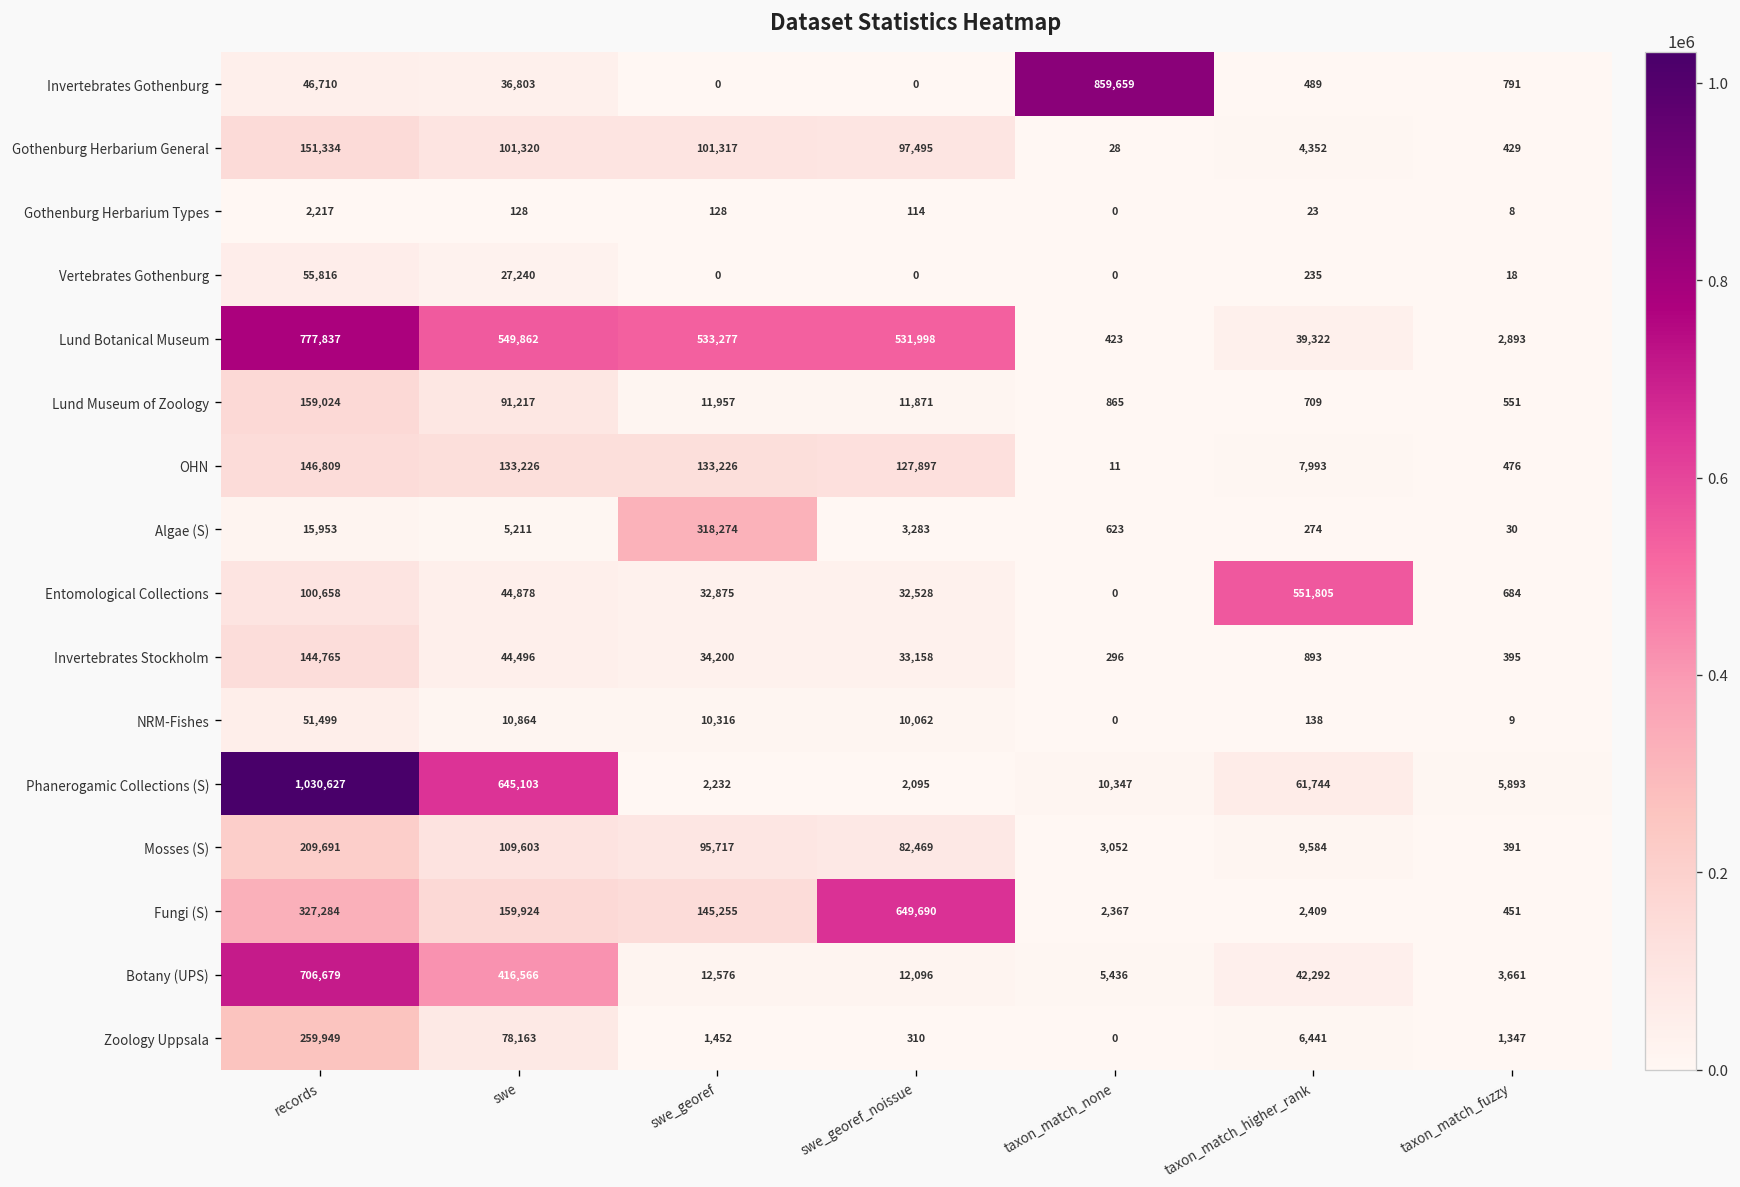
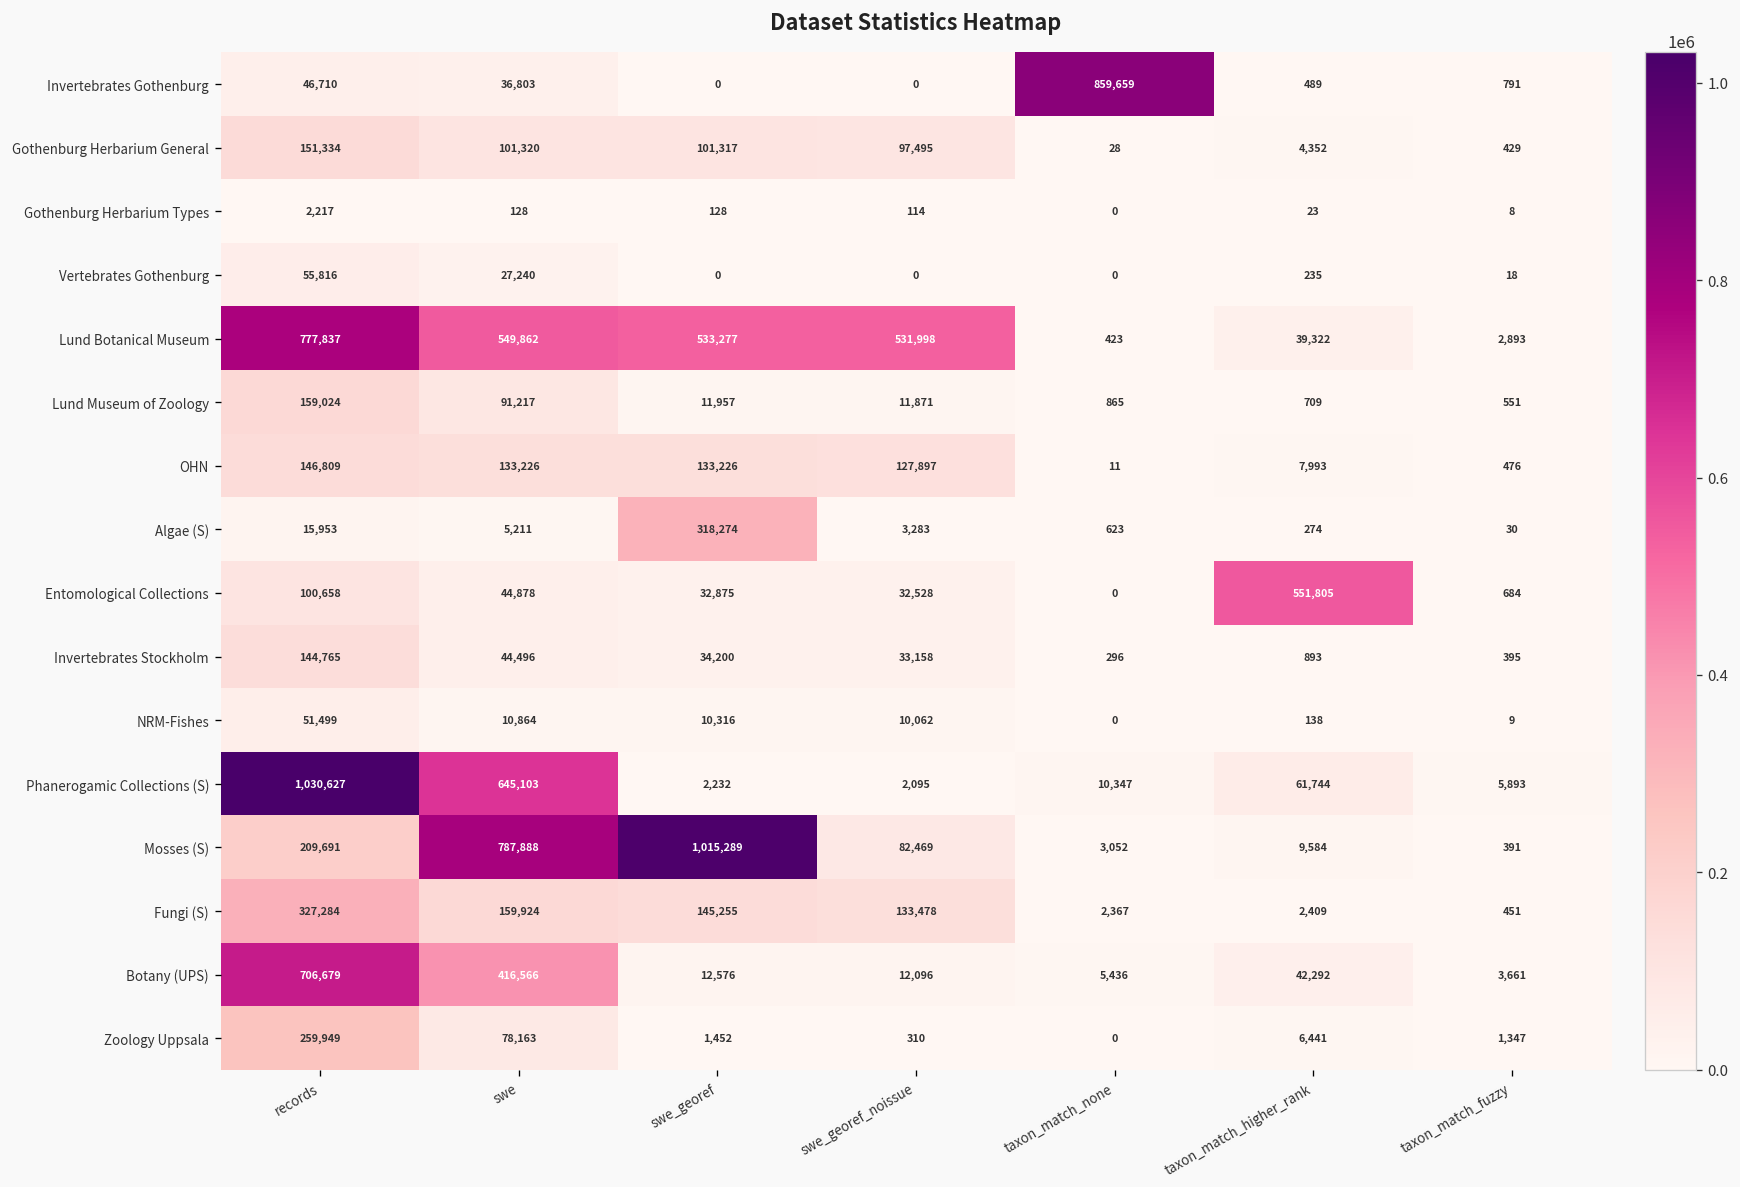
  {
    "Invertebrates Gothenburg": {
      "records": "46,710",
      "swe": "36,803",
      "swe_georef": "0",
      "swe_georef_noissue": "0",
      "taxon_match_none": "859,659",
      "taxon_match_higher_rank": "489",
      "taxon_match_fuzzy": "791"
    },
    "Gothenburg Herbarium General": {
      "records": "151,334",
      "swe": "101,320",
      "swe_georef": "101,317",
      "swe_georef_noissue": "97,495",
      "taxon_match_none": "28",
      "taxon_match_higher_rank": "4,352",
      "taxon_match_fuzzy": "429"
    },
    "Gothenburg Herbarium Types": {
      "records": "2,217",
      "swe": "128",
      "swe_georef": "128",
      "swe_georef_noissue": "114",
      "taxon_match_none": "0",
      "taxon_match_higher_rank": "23",
      "taxon_match_fuzzy": "8"
    },
    "Vertebrates Gothenburg": {
      "records": "55,816",
      "swe": "27,240",
      "swe_georef": "0",
      "swe_georef_noissue": "0",
      "taxon_match_none": "0",
      "taxon_match_higher_rank": "235",
      "taxon_match_fuzzy": "18"
    },
    "Lund Botanical Museum": {
      "records": "777,837",
      "swe": "549,862",
      "swe_georef": "533,277",
      "swe_georef_noissue": "531,998",
      "taxon_match_none": "423",
      "taxon_match_higher_rank": "39,322",
      "taxon_match_fuzzy": "2,893"
    },
    "Lund Museum of Zoology": {
      "records": "159,024",
      "swe": "91,217",
      "swe_georef": "11,957",
      "swe_georef_noissue": "11,871",
      "taxon_match_none": "865",
      "taxon_match_higher_rank": "709",
      "taxon_match_fuzzy": "551"
    },
    "OHN": {
      "records": "146,809",
      "swe": "133,226",
      "swe_georef": "133,226",
      "swe_georef_noissue": "127,897",
      "taxon_match_none": "11",
      "taxon_match_higher_rank": "7,993",
      "taxon_match_fuzzy": "476"
    },
    "Algae (S)": {
      "records": "15,953",
      "swe": "5,211",
      "swe_georef": "318,274",
      "swe_georef_noissue": "3,283",
      "taxon_match_none": "623",
      "taxon_match_higher_rank": "274",
      "taxon_match_fuzzy": "30"
    },
    "Entomological Collections": {
      "records": "100,658",
      "swe": "44,878",
      "swe_georef": "32,875",
      "swe_georef_noissue": "32,528",
      "taxon_match_none": "0",
      "taxon_match_higher_rank": "551,805",
      "taxon_match_fuzzy": "684"
    },
    "Invertebrates Stockholm": {
      "records": "144,765",
      "swe": "44,496",
      "swe_georef": "34,200",
      "swe_georef_noissue": "33,158",
      "taxon_match_none": "296",
      "taxon_match_higher_rank": "893",
      "taxon_match_fuzzy": "395"
    },
    "NRM-Fishes": {
      "records": "51,499",
      "swe": "10,864",
      "swe_georef": "10,316",
      "swe_georef_noissue": "10,062",
      "taxon_match_none": "0",
      "taxon_match_higher_rank": "138",
      "taxon_match_fuzzy": "9"
    },
    "Phanerogamic Collections (S)": {
      "records": "1,030,627",
      "swe": "645,103",
      "swe_georef": "2,232",
      "swe_georef_noissue": "2,095",
      "taxon_match_none": "10,347",
      "taxon_match_higher_rank": "61,744",
      "taxon_match_fuzzy": "5,893"
    },
    "Mosses (S)": {
      "records": "209,691",
-     "swe": "109,603",
-     "swe_georef": "95,717",
+     "swe": "787,888",
+     "swe_georef": "1,015,289",
      "swe_georef_noissue": "82,469",
      "taxon_match_none": "3,052",
      "taxon_match_higher_rank": "9,584",
      "taxon_match_fuzzy": "391"
    },
    "Fungi (S)": {
      "records": "327,284",
      "swe": "159,924",
      "swe_georef": "145,255",
-     "swe_georef_noissue": "649,690",
+     "swe_georef_noissue": "133,478",
      "taxon_match_none": "2,367",
      "taxon_match_higher_rank": "2,409",
      "taxon_match_fuzzy": "451"
    },
    "Botany (UPS)": {
      "records": "706,679",
      "swe": "416,566",
      "swe_georef": "12,576",
      "swe_georef_noissue": "12,096",
      "taxon_match_none": "5,436",
      "taxon_match_higher_rank": "42,292",
      "taxon_match_fuzzy": "3,661"
    },
    "Zoology Uppsala": {
      "records": "259,949",
      "swe": "78,163",
      "swe_georef": "1,452",
      "swe_georef_noissue": "310",
      "taxon_match_none": "0",
      "taxon_match_higher_rank": "6,441",
      "taxon_match_fuzzy": "1,347"
    }
  }
